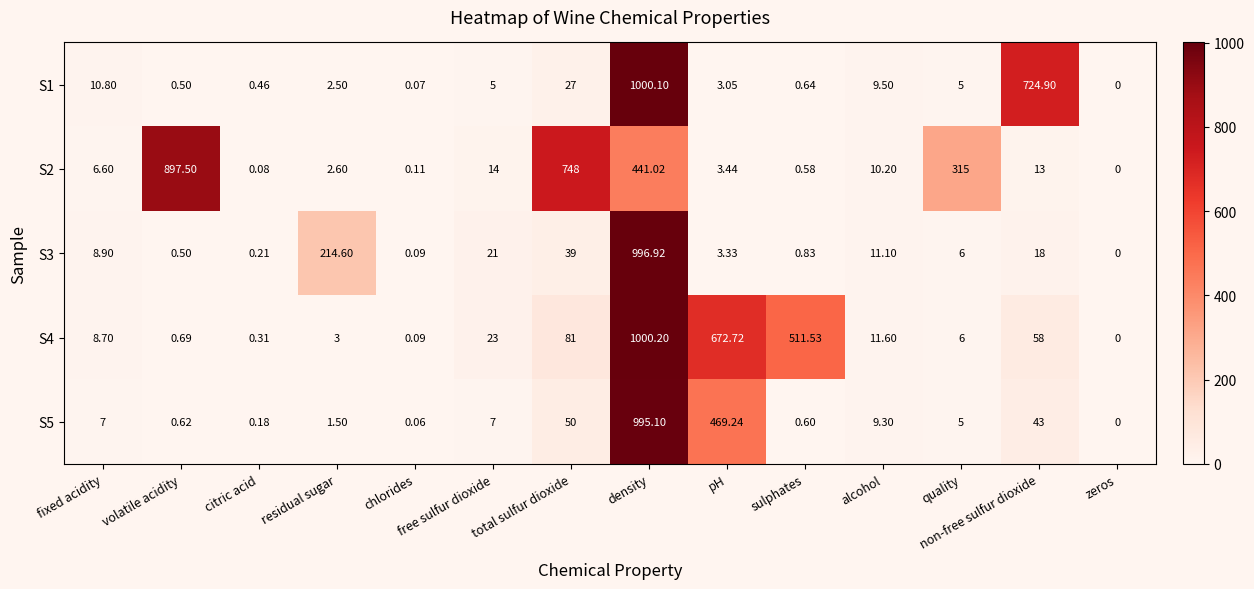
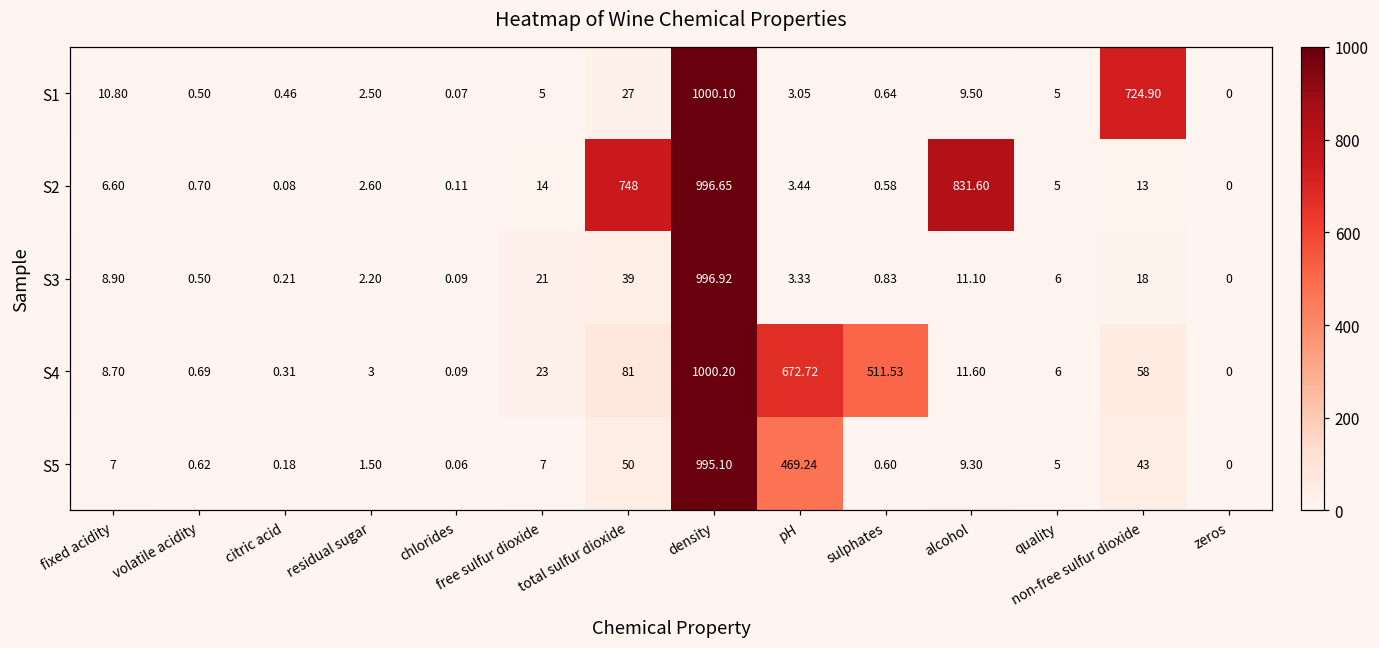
  {
    "S1": {
      "fixed acidity": 10.80,
      "volatile acidity": 0.50,
      "citric acid": 0.46,
      "residual sugar": 2.50,
      "chlorides": 0.07,
      "free sulfur dioxide": 5,
      "total sulfur dioxide": 27,
      "density": 1000.10,
      "pH": 3.05,
      "sulphates": 0.64,
      "alcohol": 9.50,
      "quality": 5,
      "non-free sulfur dioxide": 724.90,
      "zeros": 0
    },
    "S2": {
      "fixed acidity": 6.60,
-     "volatile acidity": 897.50,
+     "volatile acidity": 0.70,
      "citric acid": 0.08,
      "residual sugar": 2.60,
      "chlorides": 0.11,
      "free sulfur dioxide": 14,
      "total sulfur dioxide": 748,
-     "density": 441.02,
+     "density": 996.65,
      "pH": 3.44,
      "sulphates": 0.58,
-     "alcohol": 10.20,
-     "quality": 315,
+     "alcohol": 831.60,
+     "quality": 5,
      "non-free sulfur dioxide": 13,
      "zeros": 0
    },
    "S3": {
      "fixed acidity": 8.90,
      "volatile acidity": 0.50,
      "citric acid": 0.21,
-     "residual sugar": 214.60,
+     "residual sugar": 2.20,
      "chlorides": 0.09,
      "free sulfur dioxide": 21,
      "total sulfur dioxide": 39,
      "density": 996.92,
      "pH": 3.33,
      "sulphates": 0.83,
      "alcohol": 11.10,
      "quality": 6,
      "non-free sulfur dioxide": 18,
      "zeros": 0
    },
    "S4": {
      "fixed acidity": 8.70,
      "volatile acidity": 0.69,
      "citric acid": 0.31,
      "residual sugar": 3,
      "chlorides": 0.09,
      "free sulfur dioxide": 23,
      "total sulfur dioxide": 81,
      "density": 1000.20,
      "pH": 672.72,
      "sulphates": 511.53,
      "alcohol": 11.60,
      "quality": 6,
      "non-free sulfur dioxide": 58,
      "zeros": 0
    },
    "S5": {
      "fixed acidity": 7,
      "volatile acidity": 0.62,
      "citric acid": 0.18,
      "residual sugar": 1.50,
      "chlorides": 0.06,
      "free sulfur dioxide": 7,
      "total sulfur dioxide": 50,
      "density": 995.10,
      "pH": 469.24,
      "sulphates": 0.60,
      "alcohol": 9.30,
      "quality": 5,
      "non-free sulfur dioxide": 43,
      "zeros": 0
    }
  }
